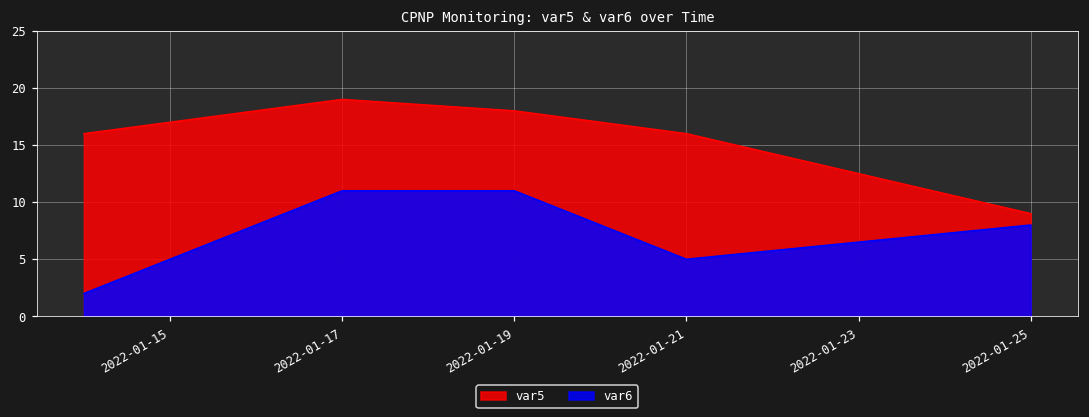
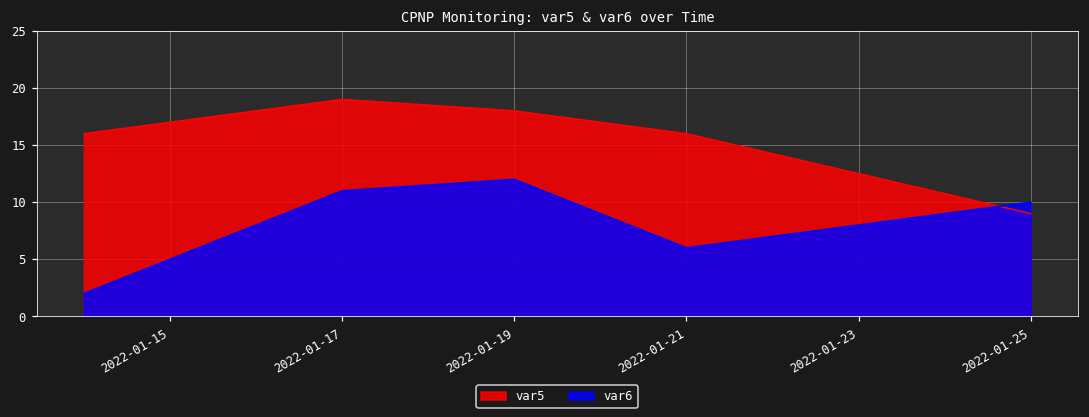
  {
    "var5": {
      "2022-01-17": 19,
      "2022-01-19": 18,
      "2022-01-21": 16,
      "2022-01-25": 9
    },
    "var6": {
      "2022-01-17": 11,
-     "2022-01-19": 11,
-     "2022-01-21": 5,
-     "2022-01-25": 8
+     "2022-01-19": 12,
+     "2022-01-21": 6,
+     "2022-01-25": 10
    }
  }
